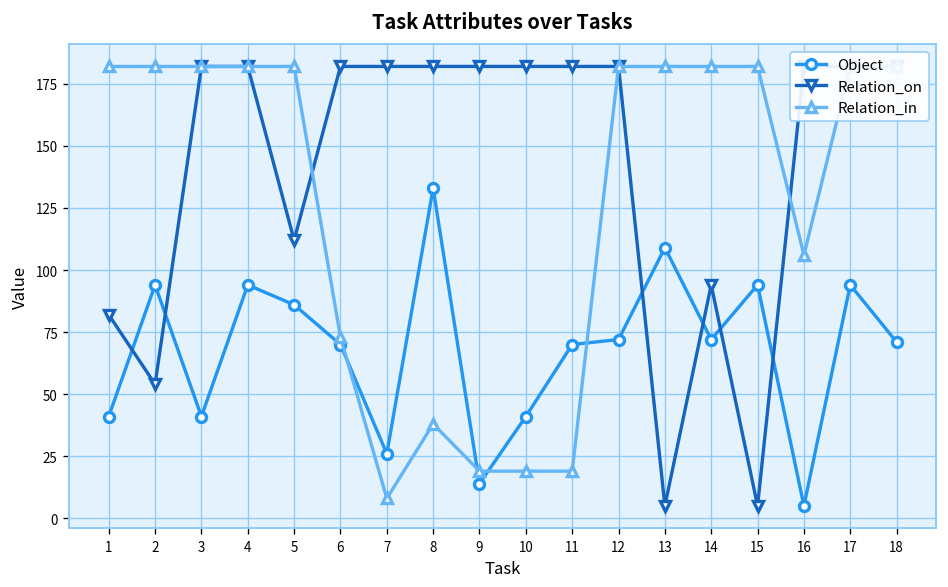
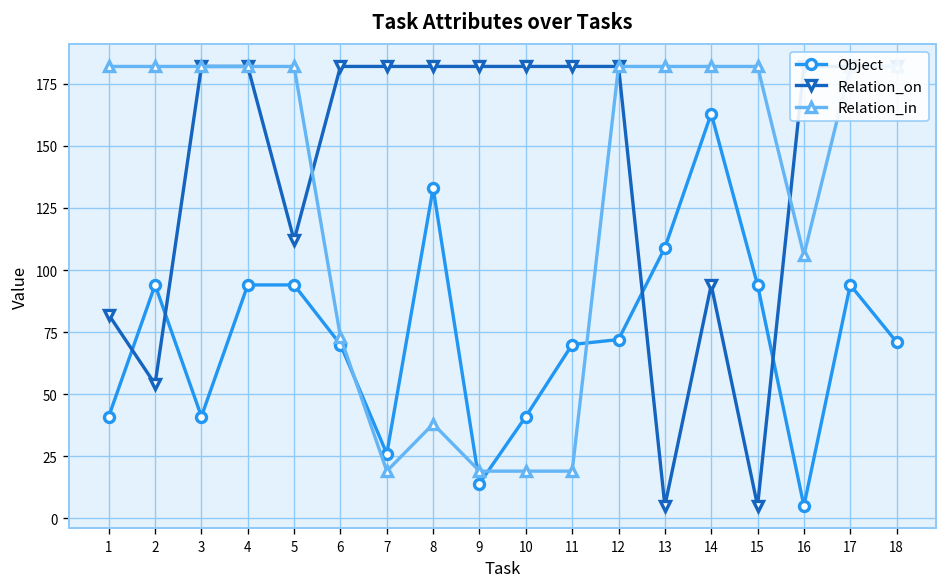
  {
    "Object": {
      "1": 41,
      "2": 94,
      "3": 41,
      "4": 94,
-     "5": 86,
+     "5": 94,
      "6": 70,
      "7": 26,
      "8": 133,
      "9": 14,
      "10": 41,
      "11": 70,
      "12": 72,
      "13": 109,
-     "14": 72,
+     "14": 163,
      "15": 94,
      "16": 5,
      "17": 94,
      "18": 71
    },
    "Relation_on": {
      "1": 82,
      "2": 54,
      "5": 112,
      "6": 182,
      "7": 182,
      "8": 182,
      "9": 182,
      "10": 182,
      "11": 182,
      "13": 5,
      "14": 94,
      "15": 5
    },
    "Relation_in": {
      "1": 182,
      "2": 182,
      "5": 182,
      "6": 73,
-     "7": 8,
+     "7": 19,
      "8": 38,
      "9": 19,
      "10": 19,
      "11": 19,
      "13": 182,
      "14": 182,
      "15": 182,
      "16": 106
    }
  }
